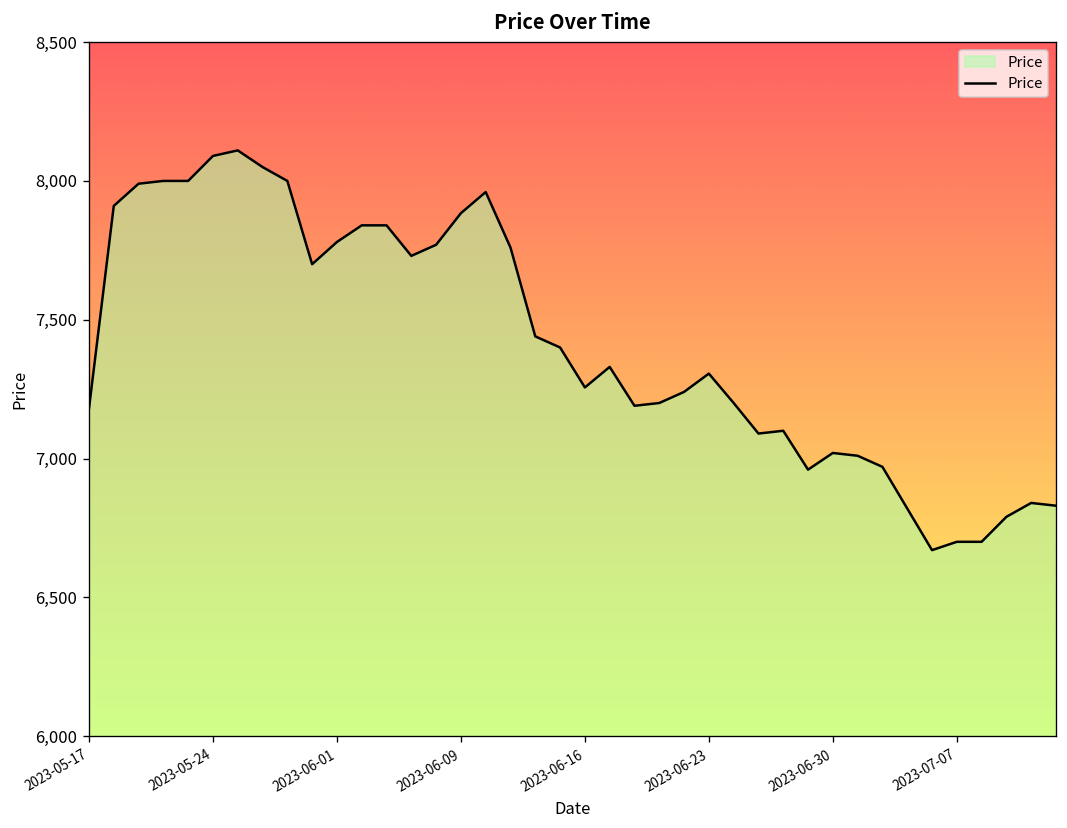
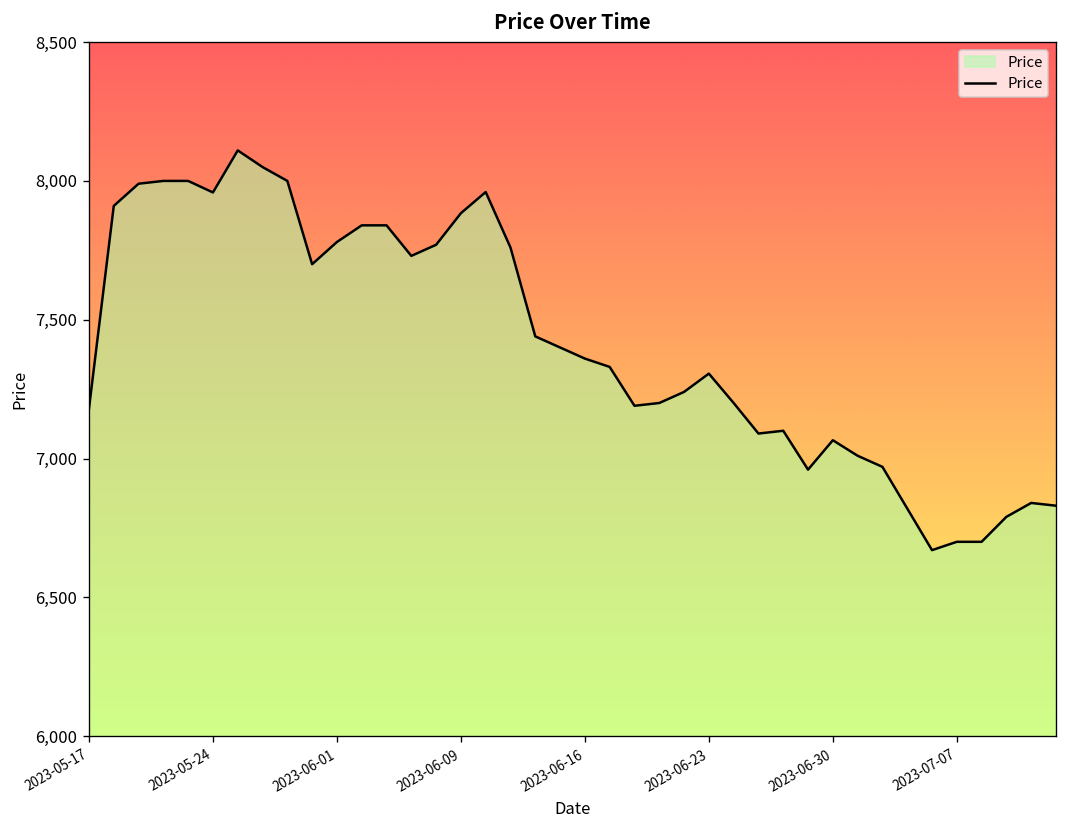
  {
    "2023-05-17": "7,180",
-   "2023-05-24": "8,090",
+   "2023-05-24": "7,960",
    "2023-06-01": "7,780",
    "2023-06-09": "7,880",
-   "2023-06-16": "7,260",
+   "2023-06-16": "7,360",
    "2023-06-23": "7,310",
-   "2023-06-30": "7,020",
+   "2023-06-30": "7,070",
    "2023-07-07": "6,700"
  }
